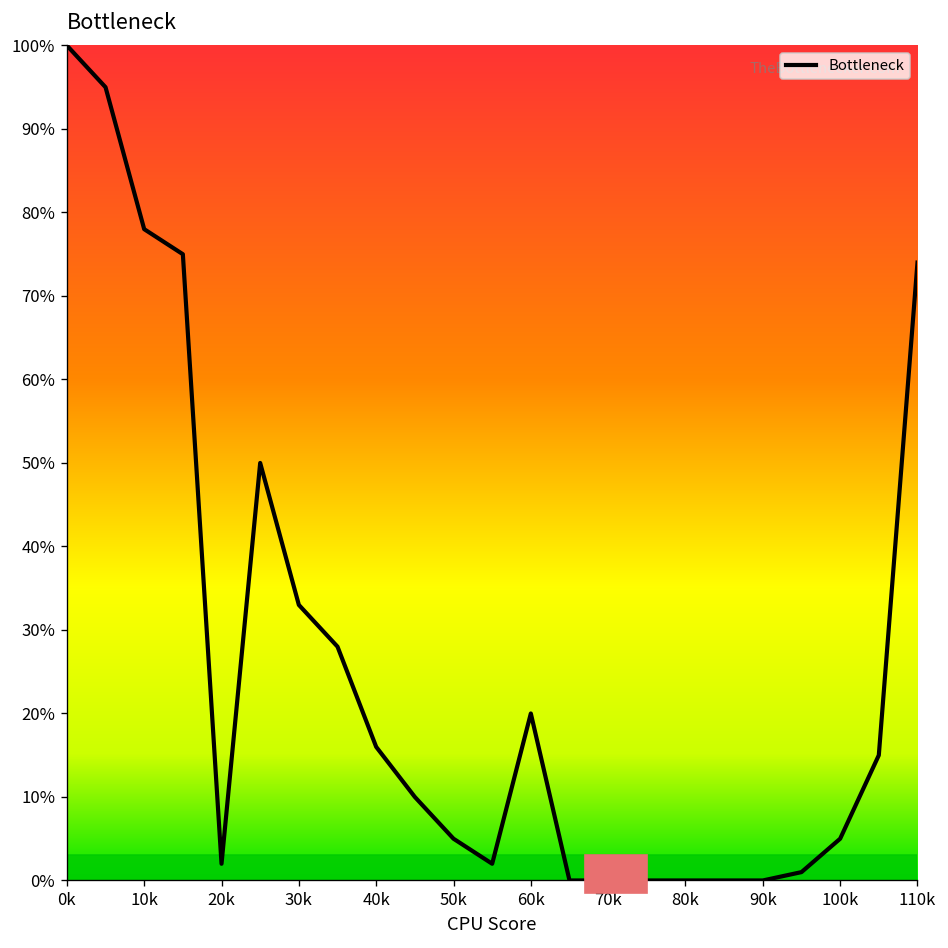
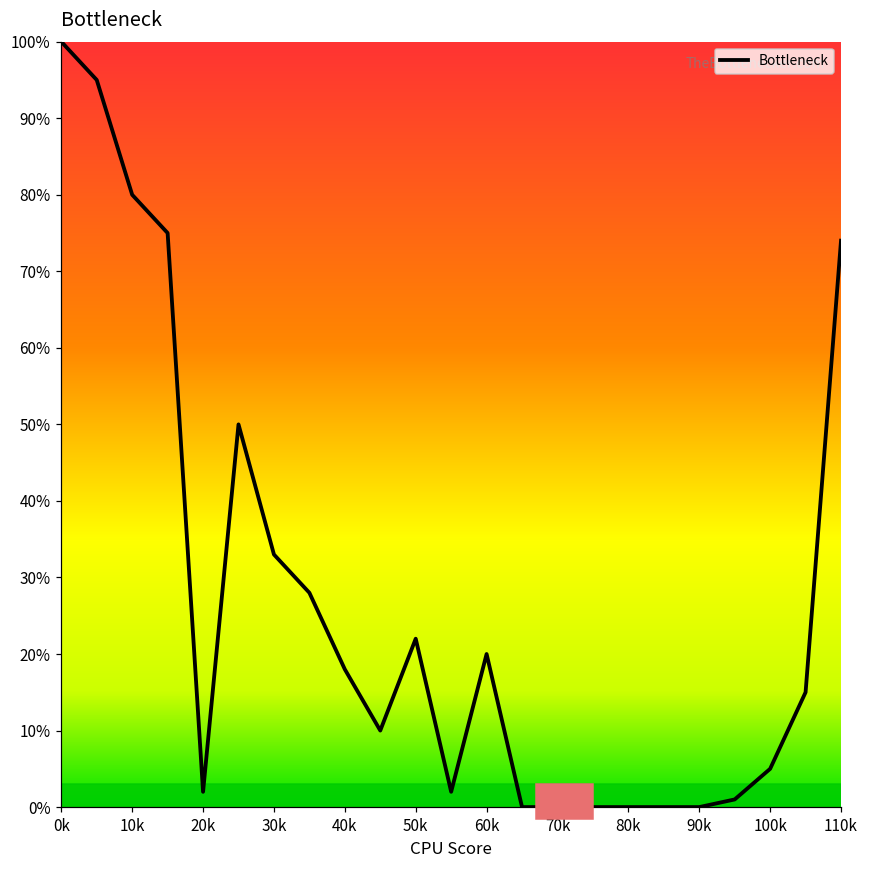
  {
    "0k": "100%",
-   "10k": "78%",
+   "10k": "80%",
    "30k": "33%",
-   "40k": "16%",
-   "50k": "5%",
+   "40k": "18%",
+   "50k": "22%",
    "60k": "20%",
    "100k": "5%",
    "110k": "74%"
  }
